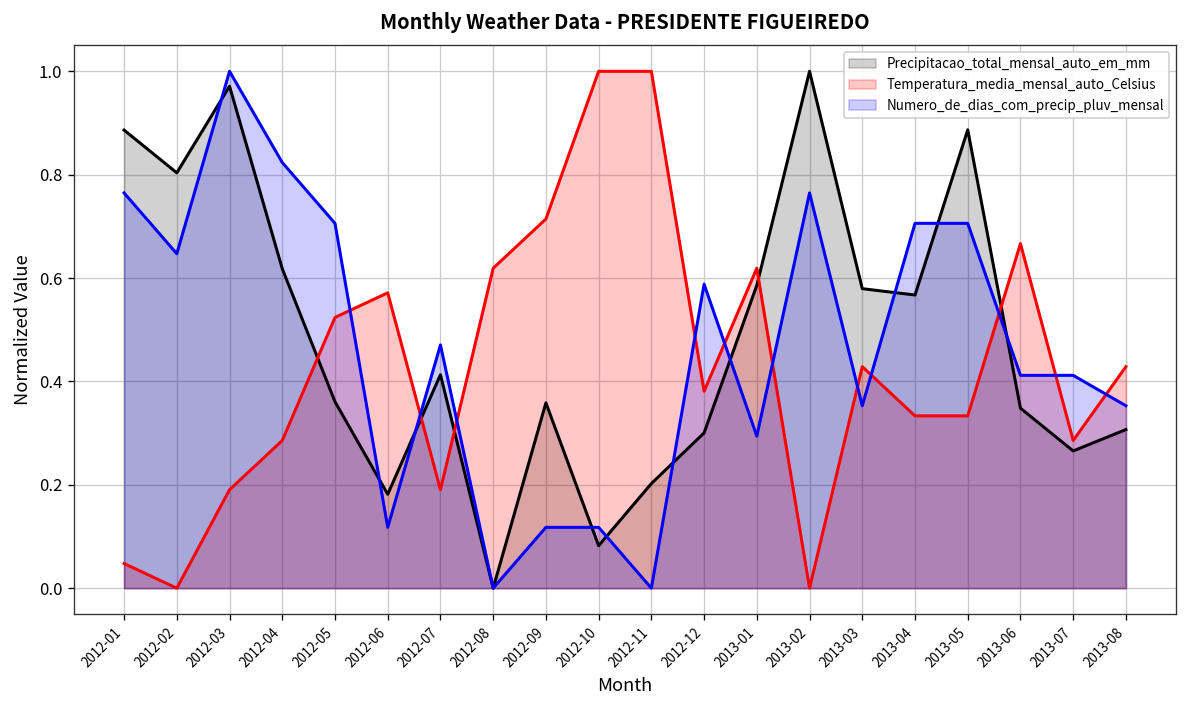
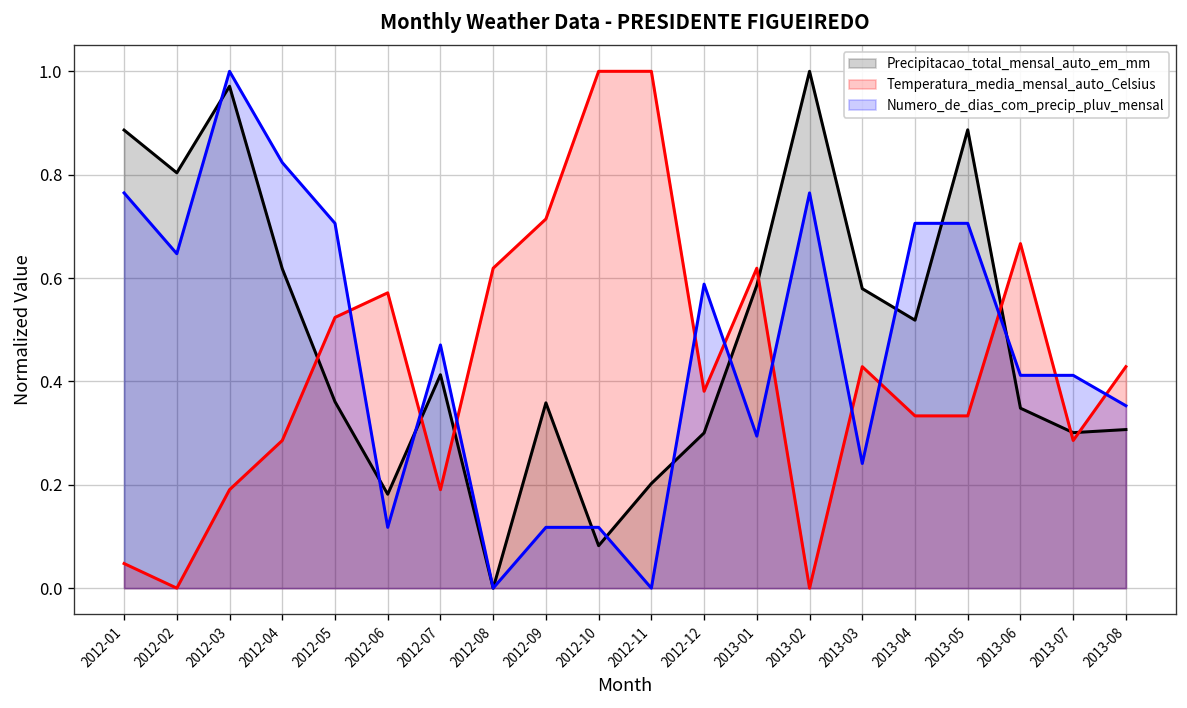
  {
    "Precipitacao_total_mensal_auto_em_mm": {
      "2012-01": 0.89,
      "2012-02": 0.80,
      "2012-03": 0.97,
      "2012-04": 0.62,
      "2012-05": 0.36,
      "2012-06": 0.18,
      "2012-07": 0.41,
      "2012-09": 0.36,
      "2012-10": 0.08,
      "2012-11": 0.20,
      "2012-12": 0.30,
      "2013-01": 0.59,
      "2013-02": 1.00,
      "2013-03": 0.58,
-     "2013-04": 0.57,
+     "2013-04": 0.52,
      "2013-05": 0.89,
      "2013-06": 0.35,
-     "2013-07": 0.27,
+     "2013-07": 0.30,
      "2013-08": 0.31
    },
    "Temperatura_media_mensal_auto_Celsius": {
      "2012-01": 0.05,
      "2012-02": 0.00,
      "2012-03": 0.19,
      "2012-04": 0.29,
      "2012-05": 0.52,
      "2012-06": 0.57,
      "2012-07": 0.19,
      "2012-08": 0.62,
      "2012-09": 0.71,
      "2012-10": 1.00,
      "2012-11": 1.00,
      "2012-12": 0.38,
      "2013-01": 0.62,
      "2013-02": 0.00,
      "2013-03": 0.43,
      "2013-04": 0.33,
      "2013-05": 0.33,
      "2013-06": 0.67,
      "2013-07": 0.29,
      "2013-08": 0.43
    },
    "Numero_de_dias_com_precip_pluv_mensal": {
      "2012-01": 0.76,
      "2012-02": 0.65,
      "2012-03": 1.00,
      "2012-04": 0.82,
      "2012-05": 0.71,
      "2012-06": 0.12,
      "2012-07": 0.47,
      "2012-09": 0.12,
      "2012-10": 0.12,
      "2012-11": 0.00,
      "2012-12": 0.59,
      "2013-01": 0.29,
      "2013-02": 0.76,
-     "2013-03": 0.35,
+     "2013-03": 0.24,
      "2013-04": 0.71,
      "2013-05": 0.71,
      "2013-06": 0.41,
      "2013-07": 0.41,
      "2013-08": 0.35
    }
  }
